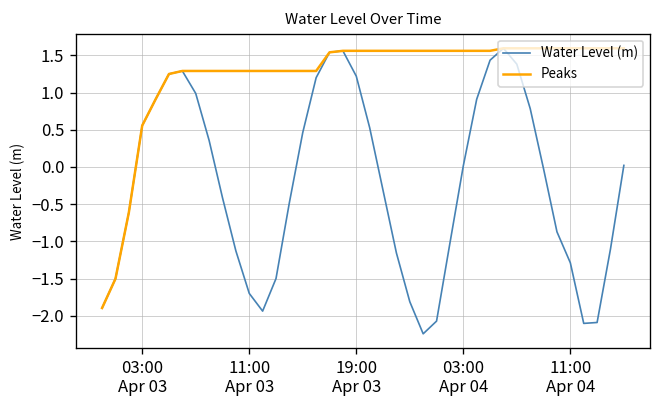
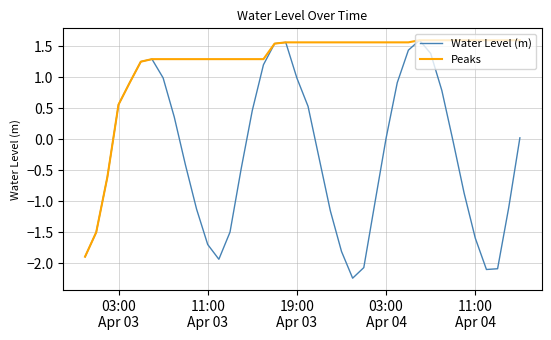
  {
    "Water Level (m)": {
      "11:00 Apr 03": -1.7,
-     "19:00 Apr 03": 1.2,
+     "19:00 Apr 03": 1.0,
      "03:00 Apr 04": 0.0,
-     "11:00 Apr 04": -1.3
+     "11:00 Apr 04": -1.6
    },
    "Peaks": {
      "11:00 Apr 03": 1.3,
      "19:00 Apr 03": 1.6,
      "03:00 Apr 04": 1.6
    }
  }
